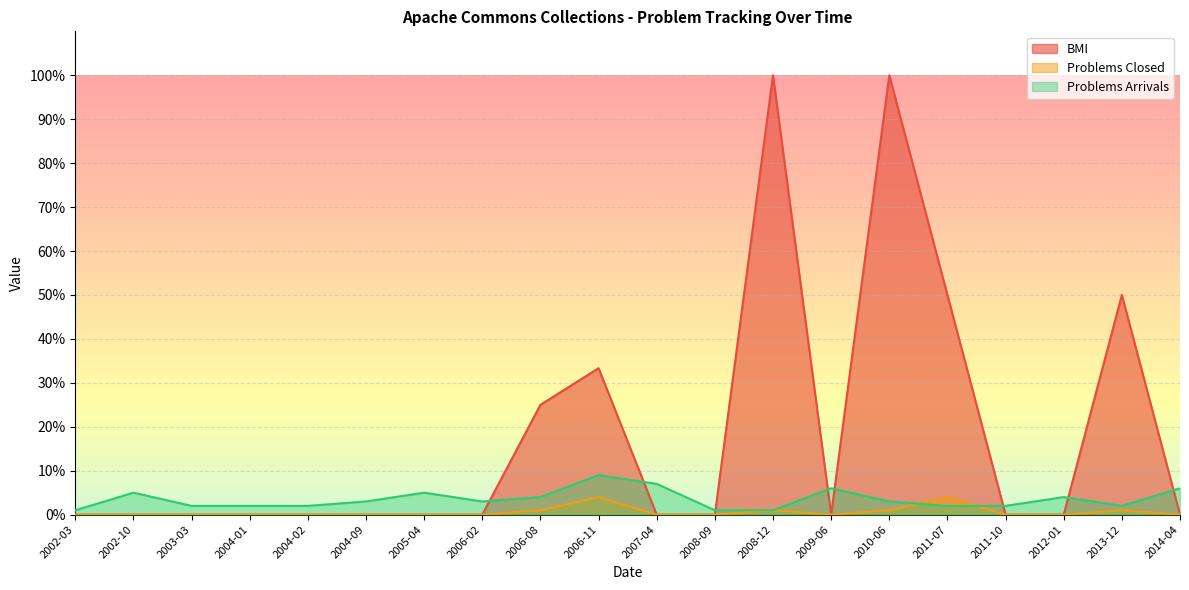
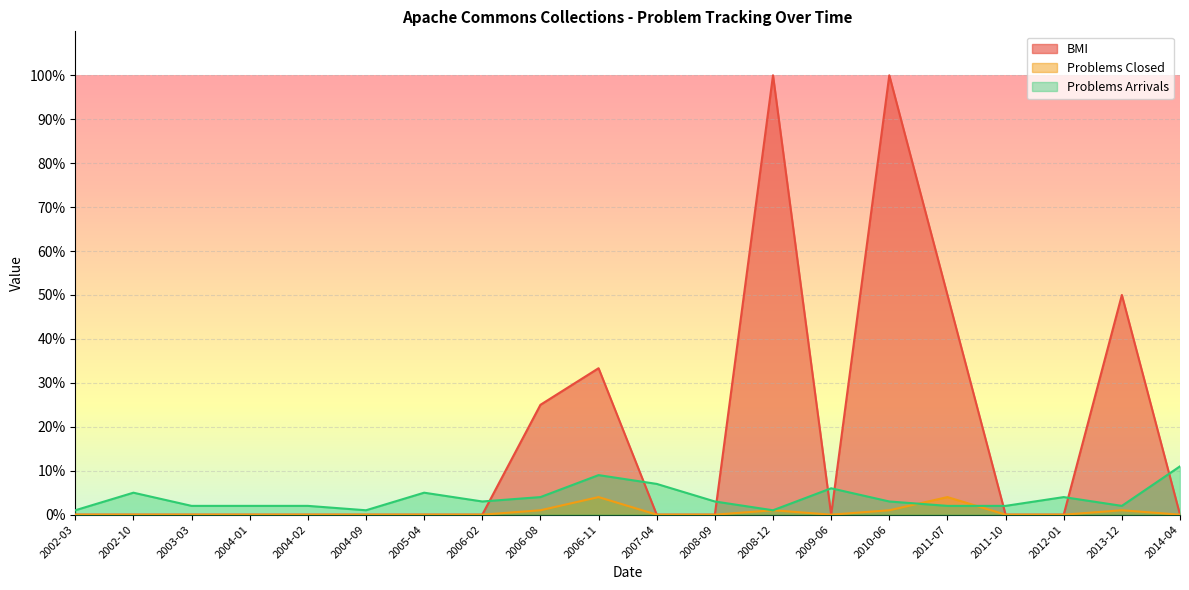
  {
    "BMI": {
      "2006-08": "25%",
      "2006-11": "33%",
      "2008-12": "100%",
      "2010-06": "100%",
      "2011-07": "50%",
      "2013-12": "50%"
    },
    "Problems Closed": {
      "2006-08": "1%",
      "2006-11": "4%",
      "2010-06": "1%",
      "2011-07": "4%",
      "2013-12": "1%"
    },
    "Problems Arrivals": {
      "2002-03": "1%",
      "2002-10": "5%",
      "2003-03": "2%",
      "2004-01": "2%",
      "2004-02": "2%",
-     "2004-09": "3%",
+     "2004-09": "1%",
      "2005-04": "5%",
      "2006-02": "3%",
      "2006-08": "4%",
      "2006-11": "9%",
      "2007-04": "7%",
-     "2008-09": "1%",
+     "2008-09": "3%",
      "2009-06": "6%",
      "2010-06": "3%",
      "2011-07": "2%",
      "2011-10": "2%",
      "2012-01": "4%",
      "2013-12": "2%",
-     "2014-04": "6%"
+     "2014-04": "11%"
    }
  }
